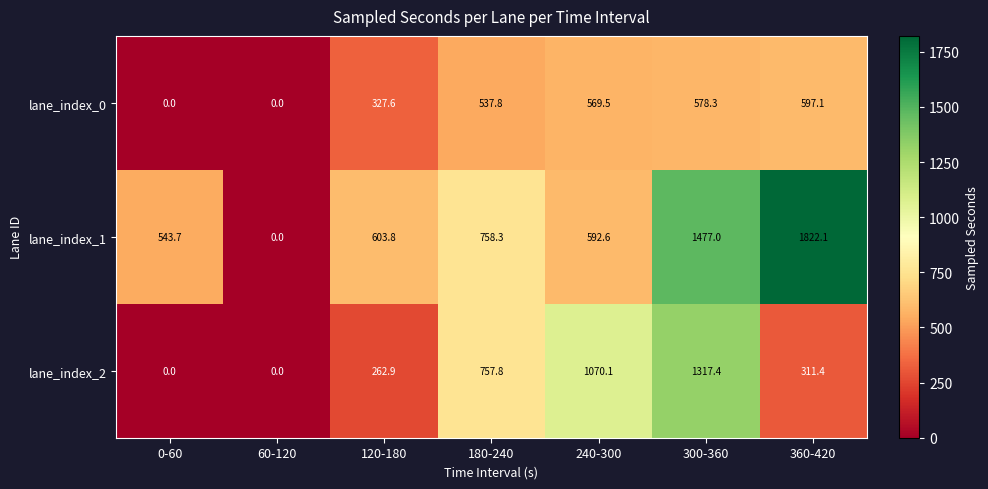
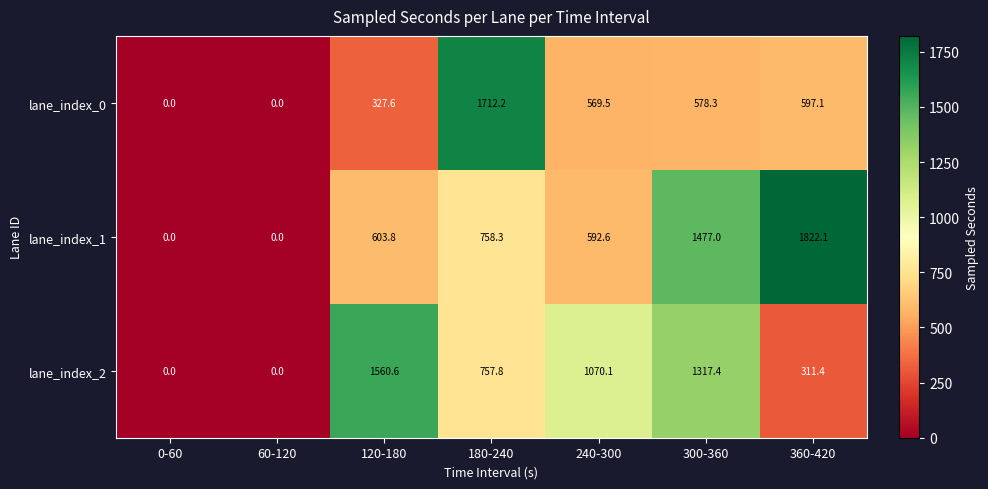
  {
    "lane_index_0": {
      "0-60": 0.0,
      "60-120": 0.0,
      "120-180": 327.6,
-     "180-240": 537.8,
+     "180-240": 1712.2,
      "240-300": 569.5,
      "300-360": 578.3,
      "360-420": 597.1
    },
    "lane_index_1": {
-     "0-60": 543.7,
+     "0-60": 0.0,
      "60-120": 0.0,
      "120-180": 603.8,
      "180-240": 758.3,
      "240-300": 592.6,
      "300-360": 1477.0,
      "360-420": 1822.1
    },
    "lane_index_2": {
      "0-60": 0.0,
      "60-120": 0.0,
-     "120-180": 262.9,
+     "120-180": 1560.6,
      "180-240": 757.8,
      "240-300": 1070.1,
      "300-360": 1317.4,
      "360-420": 311.4
    }
  }
